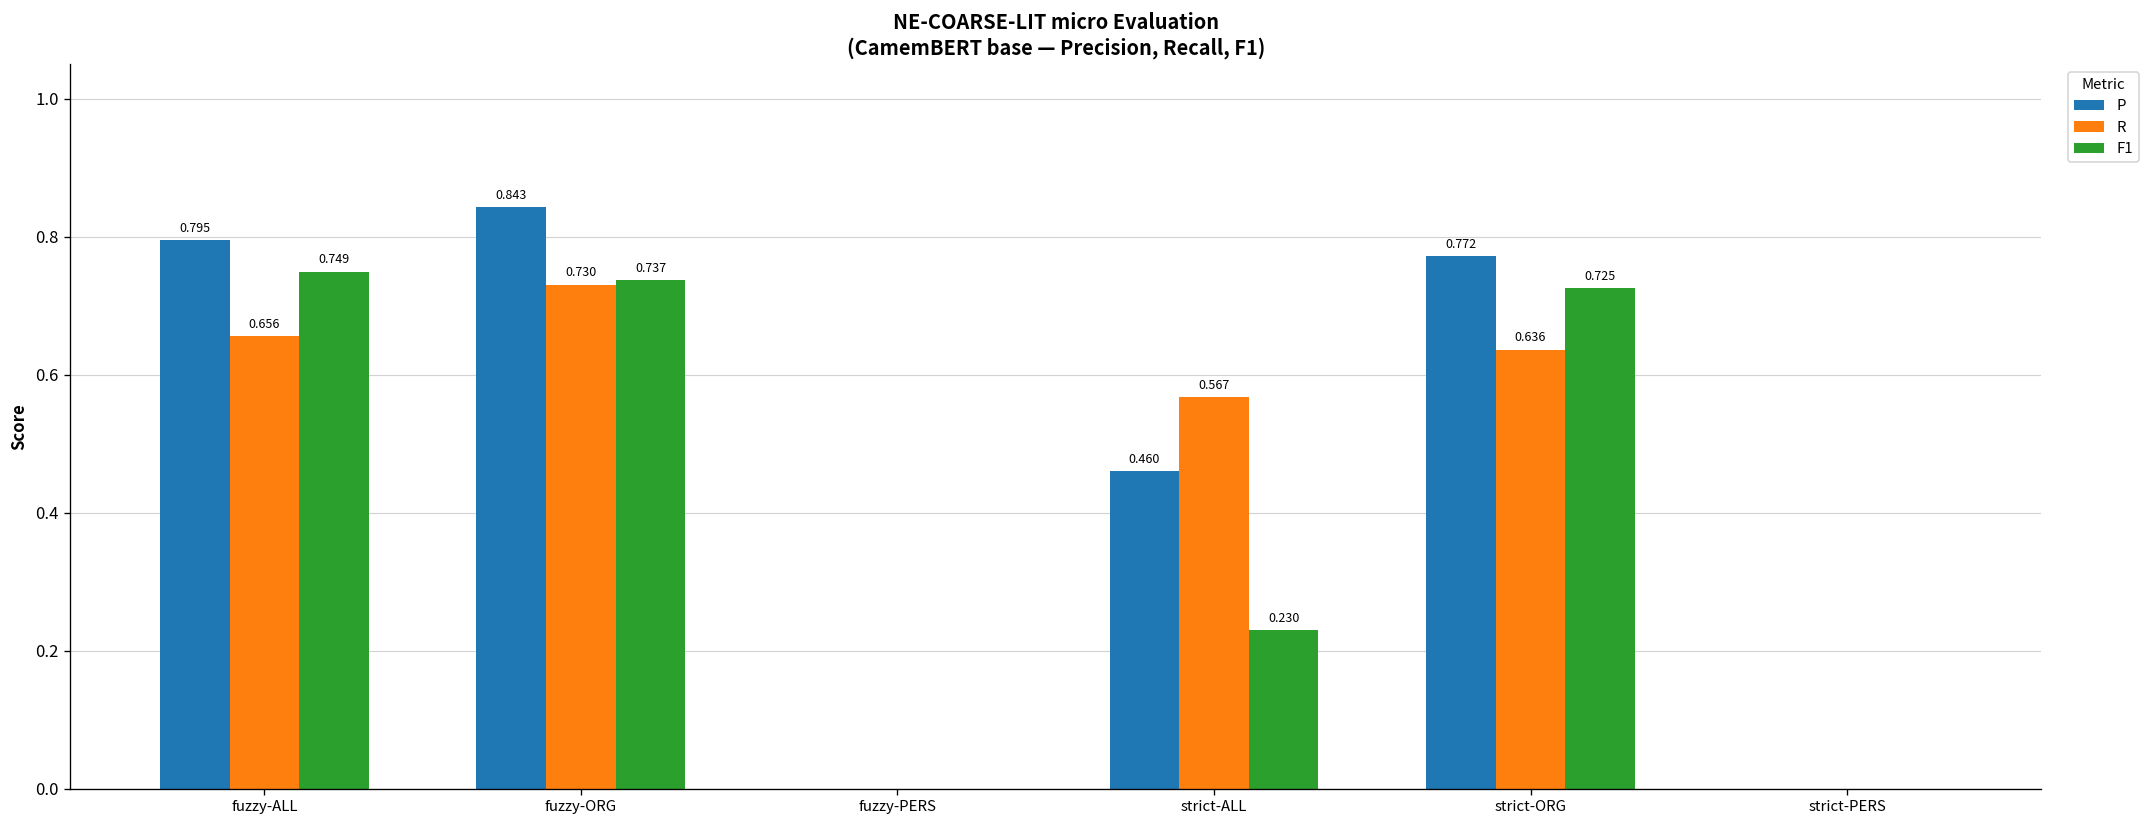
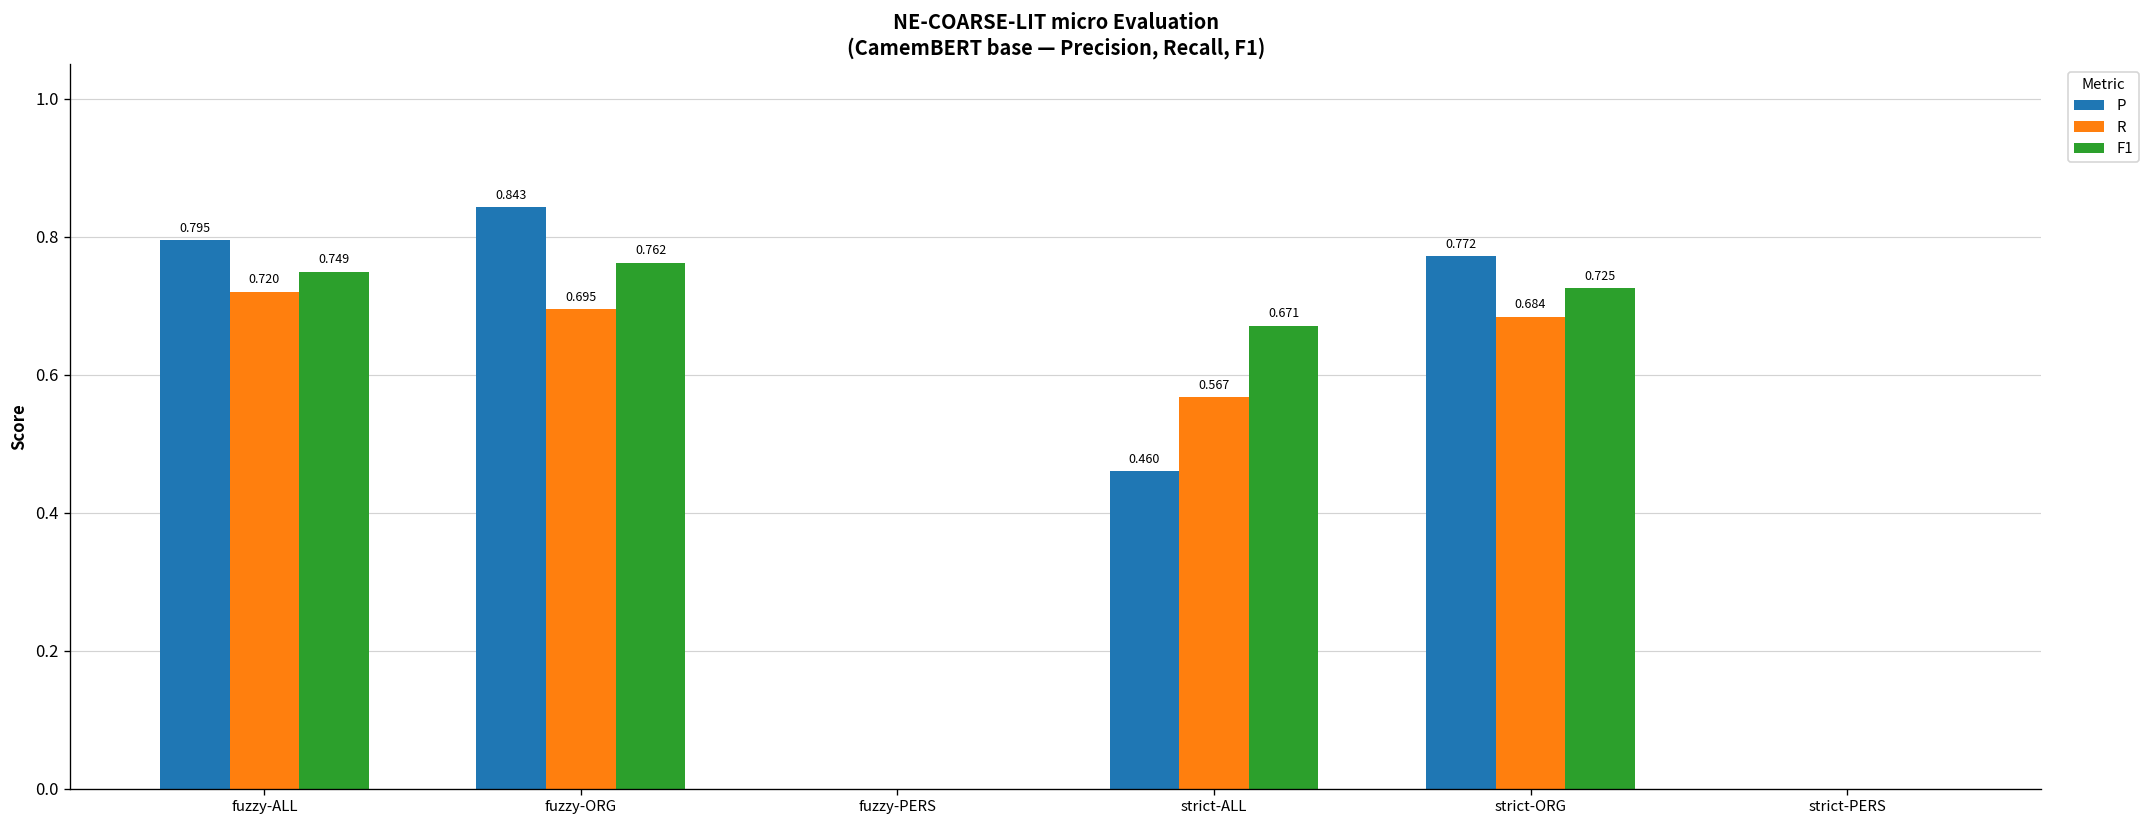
  {
    "P": {
      "fuzzy-ALL": 0.795,
      "fuzzy-ORG": 0.843,
      "strict-ALL": 0.460,
      "strict-ORG": 0.772
    },
    "R": {
-     "fuzzy-ALL": 0.656,
-     "fuzzy-ORG": 0.730,
+     "fuzzy-ALL": 0.720,
+     "fuzzy-ORG": 0.695,
      "strict-ALL": 0.567,
-     "strict-ORG": 0.636
+     "strict-ORG": 0.684
    },
    "F1": {
      "fuzzy-ALL": 0.749,
-     "fuzzy-ORG": 0.737,
-     "strict-ALL": 0.230,
+     "fuzzy-ORG": 0.762,
+     "strict-ALL": 0.671,
      "strict-ORG": 0.725
    }
  }
